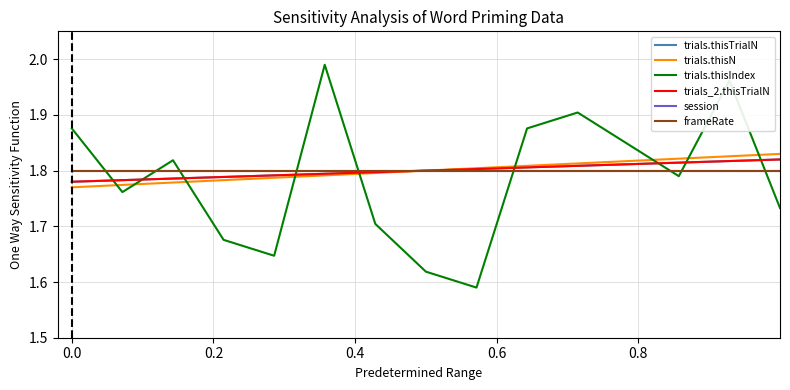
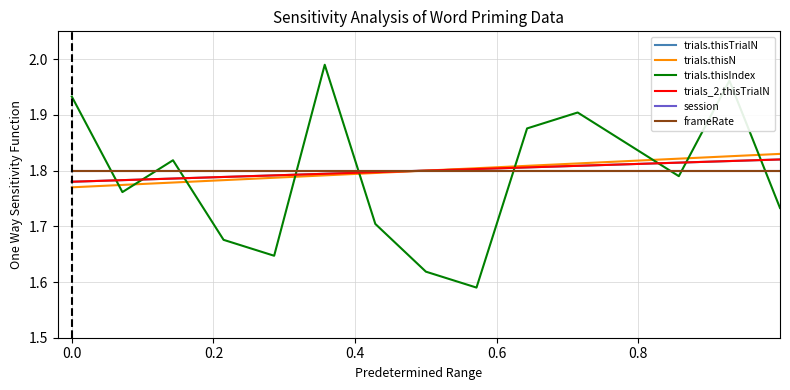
  {
    "trials_2.thisTrialN": {
      "0.0": 1.78
    },
    "trials.thisN": {
      "0.0": 1.77
    },
    "trials.thisIndex": {
-     "0.0": 1.88
+     "0.0": 1.93
    },
    "frameRate": {
      "0.0": 1.80
    }
  }
